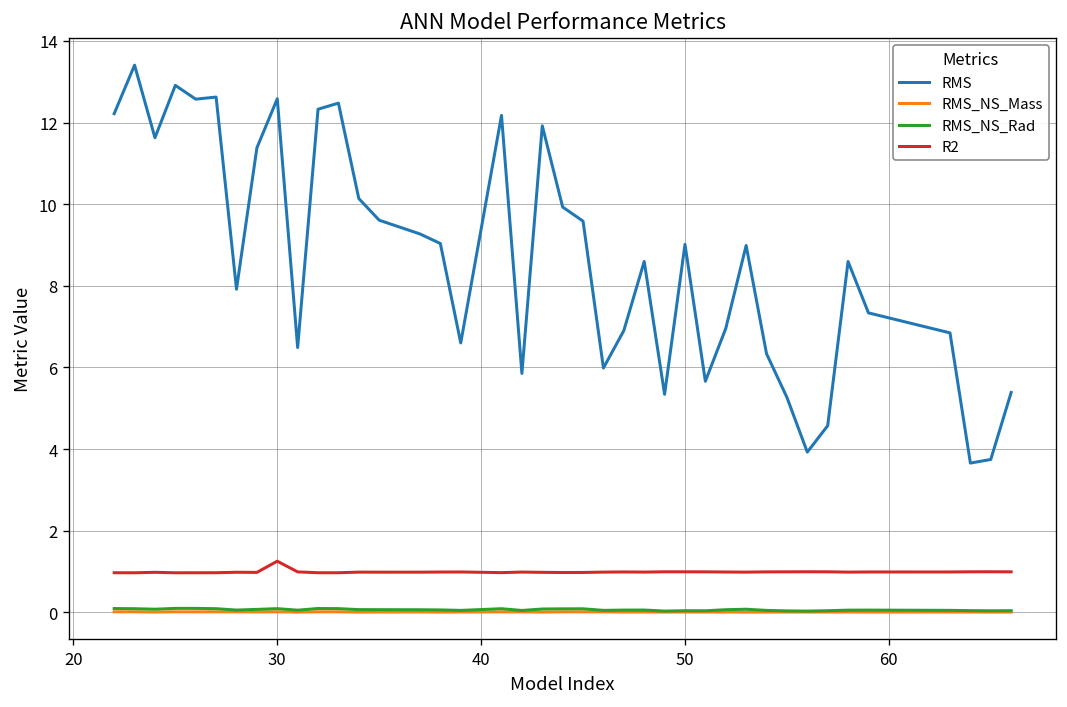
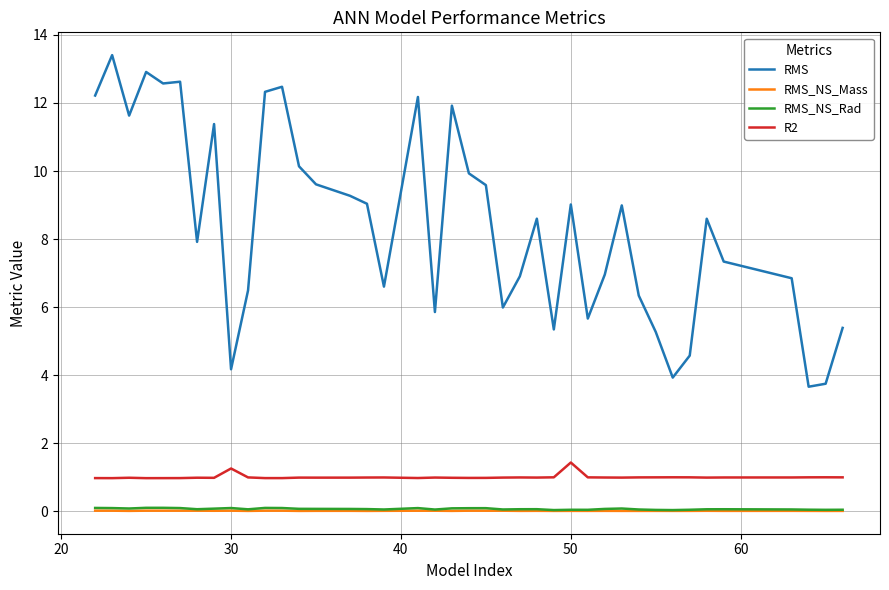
  {
    "RMS": {
-     "30": 12.6,
+     "30": 4.2,
      "50": 9.0
    },
    "RMS_NS_Mass": {
      "30": 0.0
    },
    "RMS_NS_Rad": {
      "30": 0.1
    },
    "R2": {
      "30": 1.3,
-     "50": 1.0
+     "50": 1.4
    }
  }
